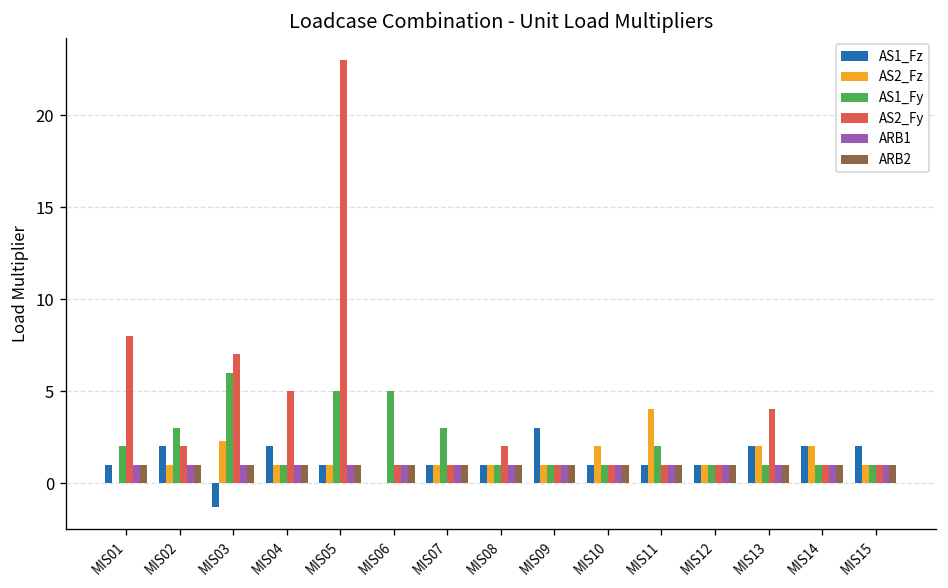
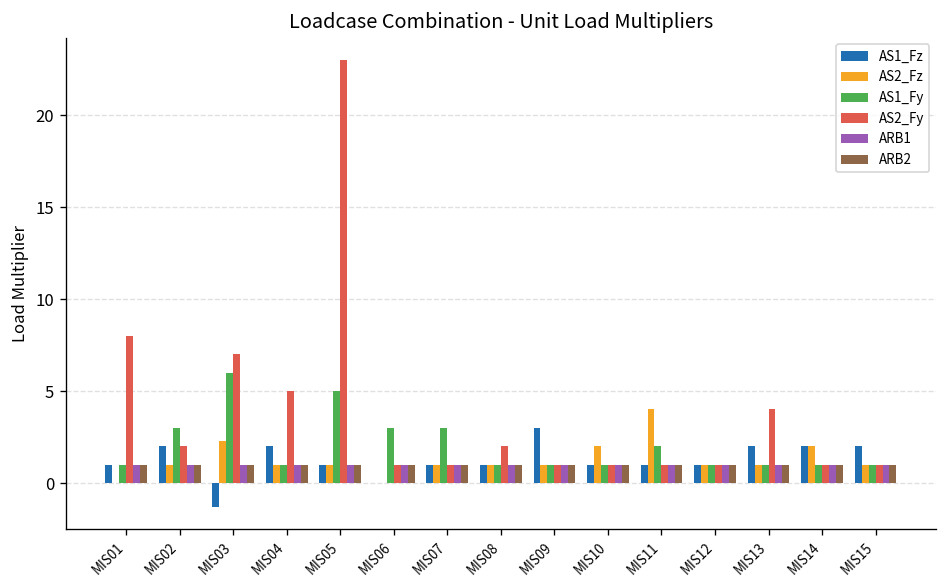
  {
    "AS1_Fz": {
      "MIS01": 1,
      "MIS02": 2,
      "MIS03": -1.3,
      "MIS04": 2,
      "MIS05": 1,
      "MIS06": 0,
      "MIS07": 1,
      "MIS08": 1,
      "MIS09": 3,
      "MIS10": 1,
      "MIS11": 1,
      "MIS12": 1,
      "MIS13": 2,
      "MIS14": 2,
      "MIS15": 2
    },
    "AS2_Fz": {
      "MIS01": 0,
      "MIS02": 1,
      "MIS03": 2.3,
      "MIS04": 1,
      "MIS05": 1,
      "MIS06": 0,
      "MIS07": 1,
      "MIS08": 1,
      "MIS09": 1,
      "MIS10": 2,
      "MIS11": 4,
      "MIS12": 1,
-     "MIS13": 2,
+     "MIS13": 1,
      "MIS14": 2,
      "MIS15": 1
    },
    "AS1_Fy": {
-     "MIS01": 2,
+     "MIS01": 1,
      "MIS02": 3,
      "MIS03": 6,
      "MIS04": 1,
      "MIS05": 5,
-     "MIS06": 5,
+     "MIS06": 3,
      "MIS07": 3,
      "MIS08": 1,
      "MIS09": 1,
      "MIS10": 1,
      "MIS11": 2,
      "MIS12": 1,
      "MIS13": 1,
      "MIS14": 1,
      "MIS15": 1
    },
    "AS2_Fy": {
      "MIS01": 8,
      "MIS02": 2,
      "MIS03": 7,
      "MIS04": 5,
      "MIS05": 23,
      "MIS06": 1,
      "MIS07": 1,
      "MIS08": 2,
      "MIS09": 1,
      "MIS10": 1,
      "MIS11": 1,
      "MIS12": 1,
      "MIS13": 4,
      "MIS14": 1,
      "MIS15": 1
    },
    "ARB1": {
      "MIS01": 1,
      "MIS02": 1,
      "MIS03": 1,
      "MIS04": 1,
      "MIS05": 1,
      "MIS06": 1,
      "MIS07": 1,
      "MIS08": 1,
      "MIS09": 1,
      "MIS10": 1,
      "MIS11": 1,
      "MIS12": 1,
      "MIS13": 1,
      "MIS14": 1,
      "MIS15": 1
    },
    "ARB2": {
      "MIS01": 1,
      "MIS02": 1,
      "MIS03": 1,
      "MIS04": 1,
      "MIS05": 1,
      "MIS06": 1,
      "MIS07": 1,
      "MIS08": 1,
      "MIS09": 1,
      "MIS10": 1,
      "MIS11": 1,
      "MIS12": 1,
      "MIS13": 1,
      "MIS14": 1,
      "MIS15": 1
    }
  }
